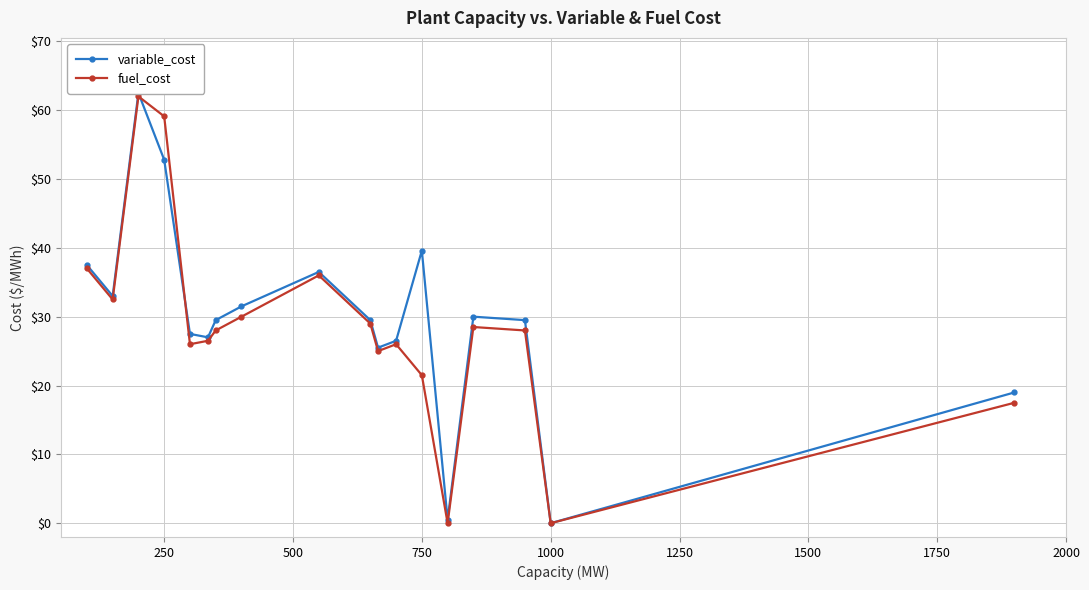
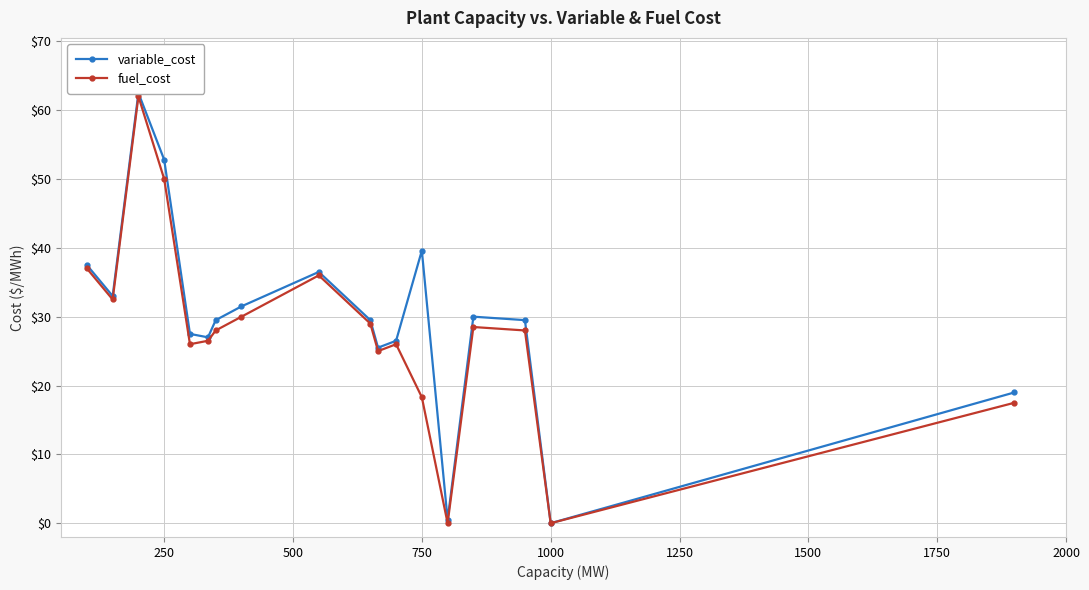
  {
    "variable_cost": {
      "250": "$53",
      "750": "$40"
    },
    "fuel_cost": {
-     "250": "$59",
-     "750": "$22"
+     "250": "$50",
+     "750": "$18"
    }
  }
